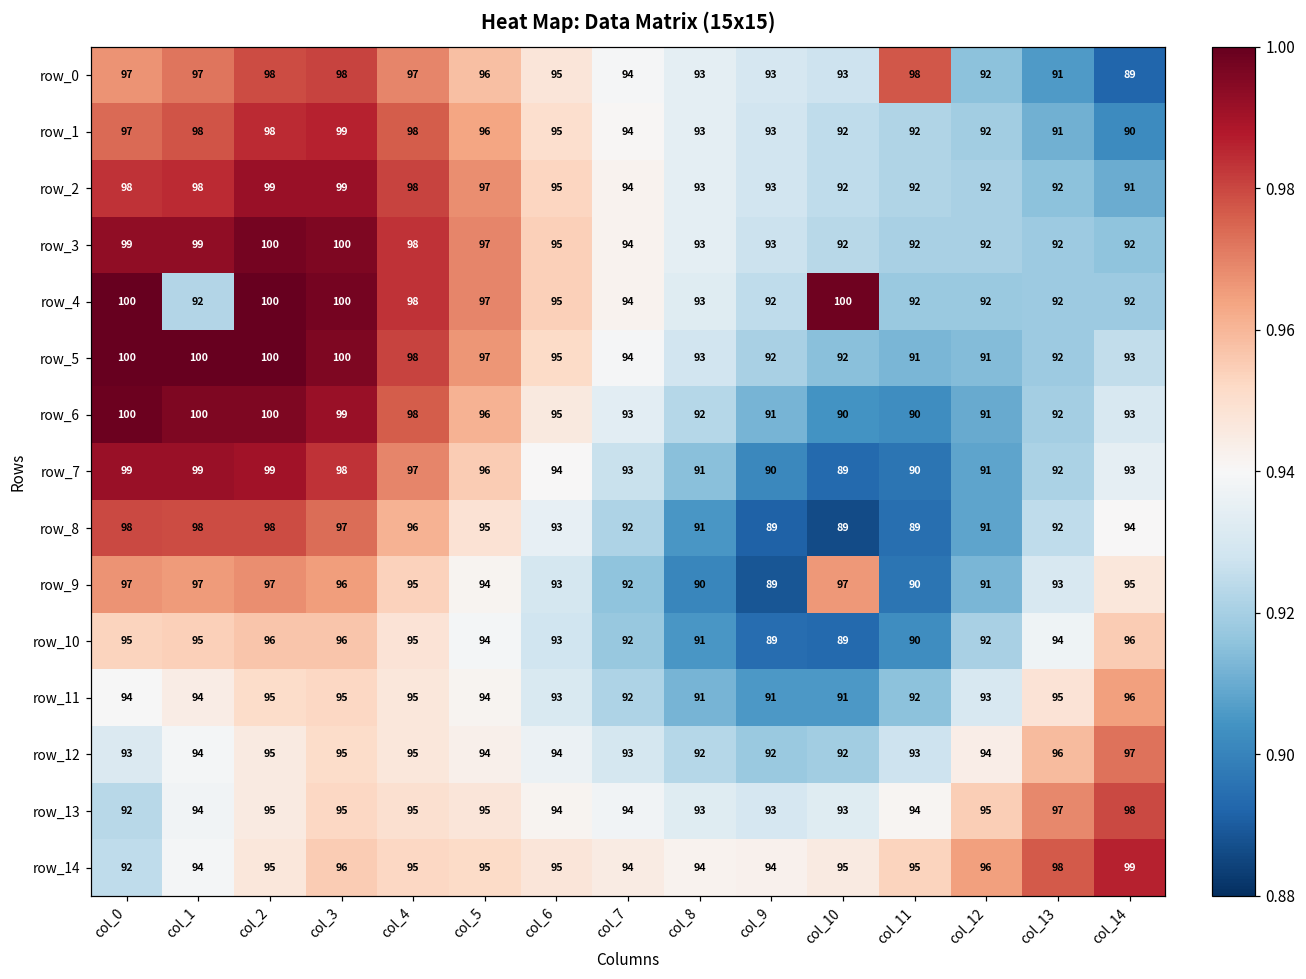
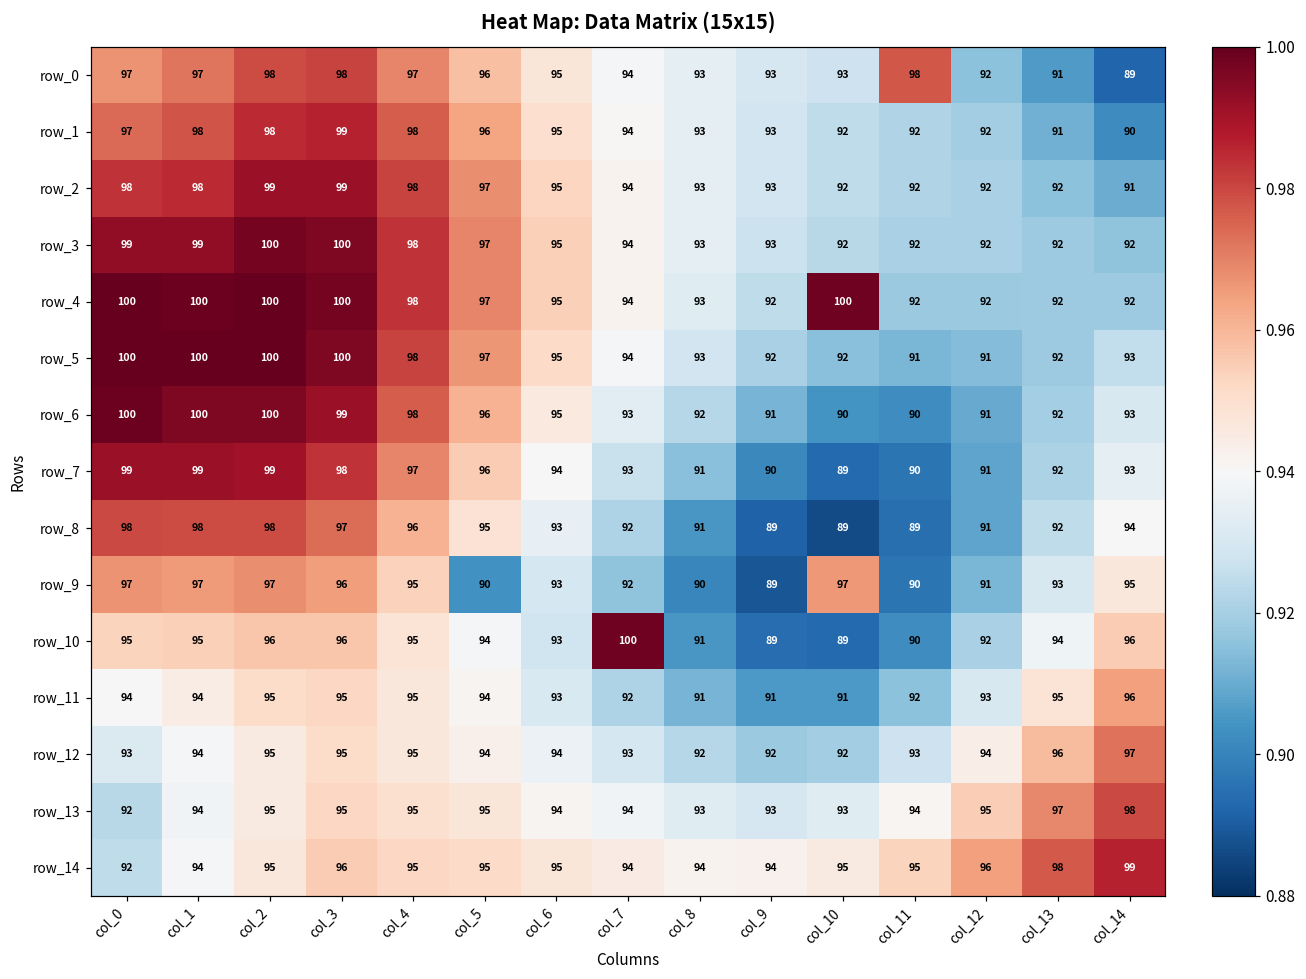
  {
    "row_4": {
      "col_0": 100,
-     "col_1": 92,
+     "col_1": 100,
      "col_2": 100,
      "col_3": 100,
      "col_4": 98,
      "col_5": 97,
      "col_6": 95,
      "col_7": 94,
      "col_8": 93,
      "col_9": 92,
      "col_10": 100,
      "col_11": 92,
      "col_12": 92,
      "col_13": 92,
      "col_14": 92
    },
    "row_9": {
      "col_0": 97,
      "col_1": 97,
      "col_2": 97,
      "col_3": 96,
      "col_4": 95,
-     "col_5": 94,
+     "col_5": 90,
      "col_6": 93,
      "col_7": 92,
      "col_8": 90,
      "col_9": 89,
      "col_10": 97,
      "col_11": 90,
      "col_12": 91,
      "col_13": 93,
      "col_14": 95
    },
    "row_10": {
      "col_0": 95,
      "col_1": 95,
      "col_2": 96,
      "col_3": 96,
      "col_4": 95,
      "col_5": 94,
      "col_6": 93,
-     "col_7": 92,
+     "col_7": 100,
      "col_8": 91,
      "col_9": 89,
      "col_10": 89,
      "col_11": 90,
      "col_12": 92,
      "col_13": 94,
      "col_14": 96
    }
  }
